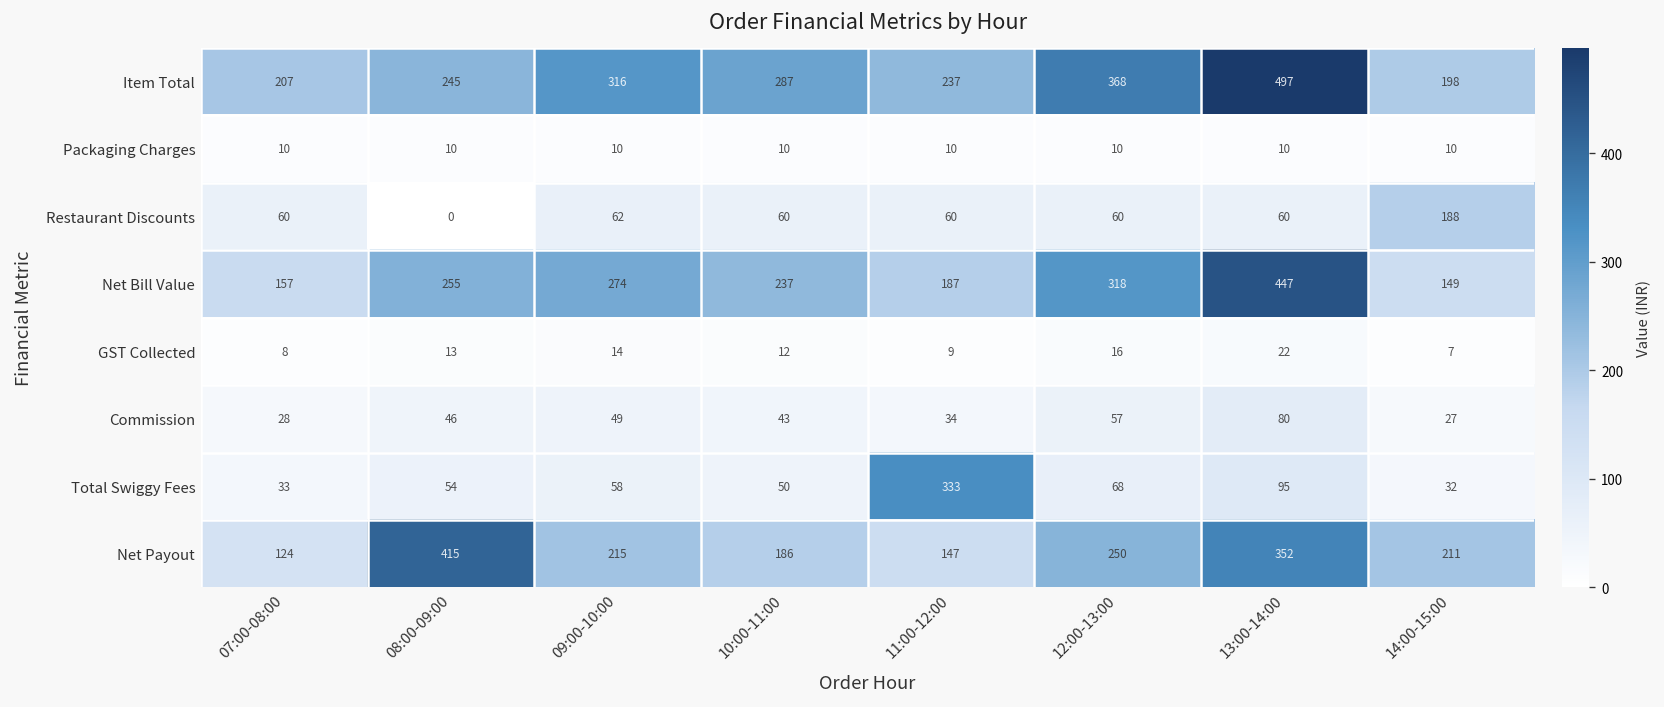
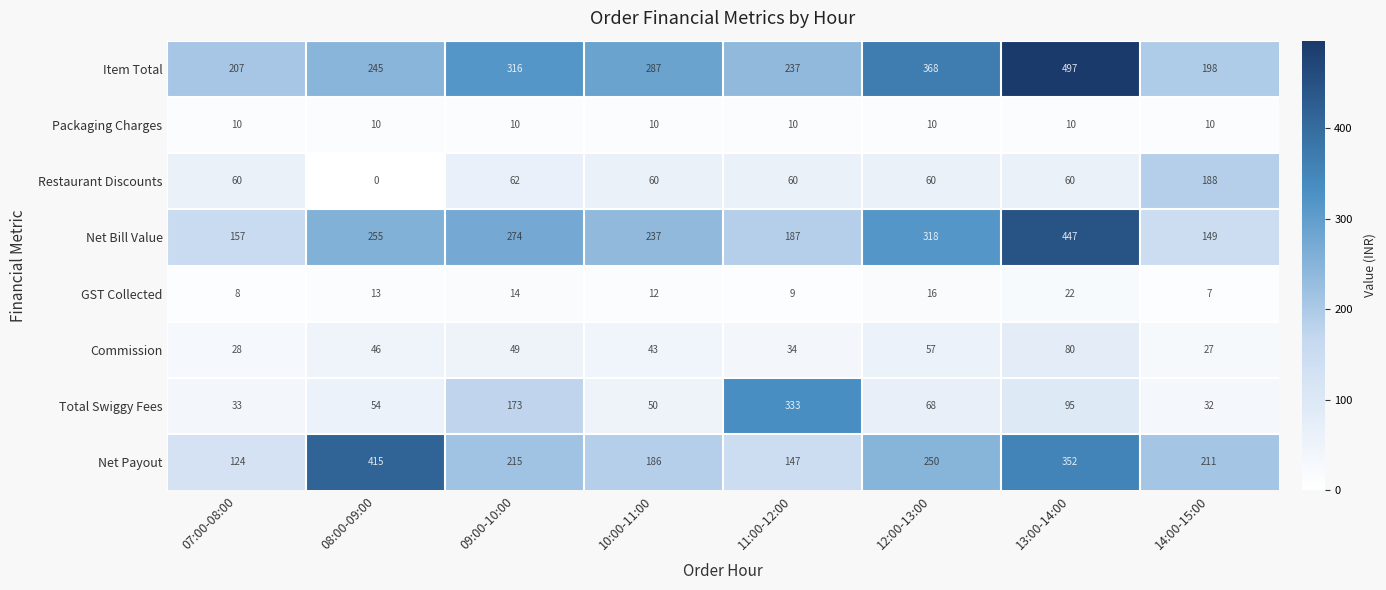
  {
    "Item Total": {
      "07:00-08:00": 207,
      "08:00-09:00": 245,
      "09:00-10:00": 316,
      "10:00-11:00": 287,
      "11:00-12:00": 237,
      "12:00-13:00": 368,
      "13:00-14:00": 497,
      "14:00-15:00": 198
    },
    "Packaging Charges": {
      "07:00-08:00": 10,
      "08:00-09:00": 10,
      "09:00-10:00": 10,
      "10:00-11:00": 10,
      "11:00-12:00": 10,
      "12:00-13:00": 10,
      "13:00-14:00": 10,
      "14:00-15:00": 10
    },
    "Restaurant Discounts": {
      "07:00-08:00": 60,
      "08:00-09:00": 0,
      "09:00-10:00": 62,
      "10:00-11:00": 60,
      "11:00-12:00": 60,
      "12:00-13:00": 60,
      "13:00-14:00": 60,
      "14:00-15:00": 188
    },
    "Net Bill Value": {
      "07:00-08:00": 157,
      "08:00-09:00": 255,
      "09:00-10:00": 274,
      "10:00-11:00": 237,
      "11:00-12:00": 187,
      "12:00-13:00": 318,
      "13:00-14:00": 447,
      "14:00-15:00": 149
    },
    "GST Collected": {
      "07:00-08:00": 8,
      "08:00-09:00": 13,
      "09:00-10:00": 14,
      "10:00-11:00": 12,
      "11:00-12:00": 9,
      "12:00-13:00": 16,
      "13:00-14:00": 22,
      "14:00-15:00": 7
    },
    "Commission": {
      "07:00-08:00": 28,
      "08:00-09:00": 46,
      "09:00-10:00": 49,
      "10:00-11:00": 43,
      "11:00-12:00": 34,
      "12:00-13:00": 57,
      "13:00-14:00": 80,
      "14:00-15:00": 27
    },
    "Total Swiggy Fees": {
      "07:00-08:00": 33,
      "08:00-09:00": 54,
-     "09:00-10:00": 58,
+     "09:00-10:00": 173,
      "10:00-11:00": 50,
      "11:00-12:00": 333,
      "12:00-13:00": 68,
      "13:00-14:00": 95,
      "14:00-15:00": 32
    },
    "Net Payout": {
      "07:00-08:00": 124,
      "08:00-09:00": 415,
      "09:00-10:00": 215,
      "10:00-11:00": 186,
      "11:00-12:00": 147,
      "12:00-13:00": 250,
      "13:00-14:00": 352,
      "14:00-15:00": 211
    }
  }
